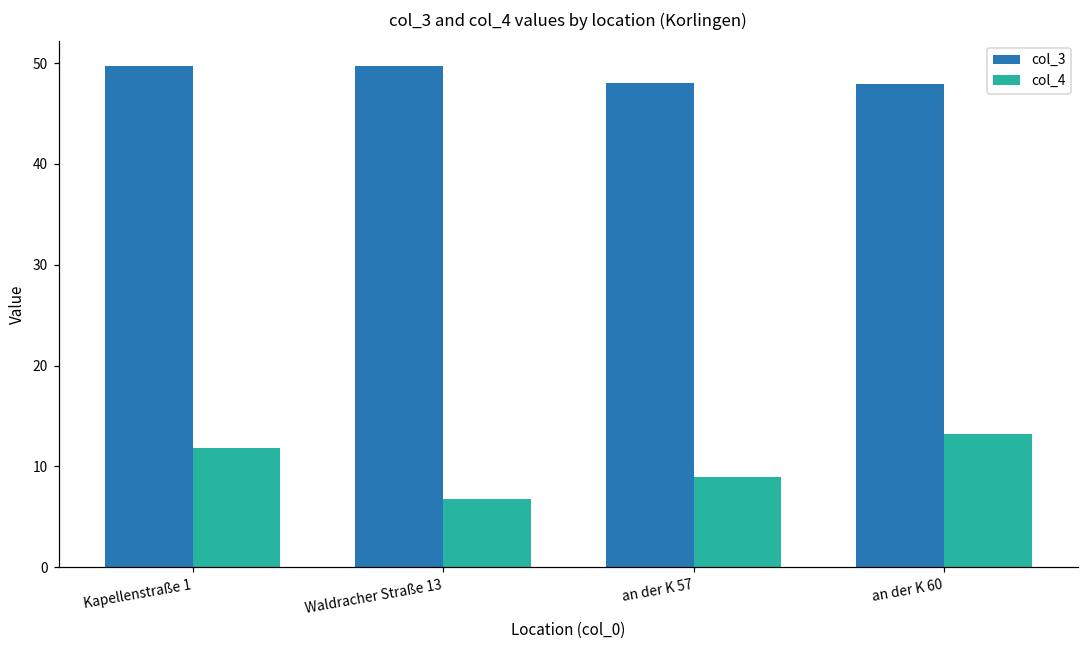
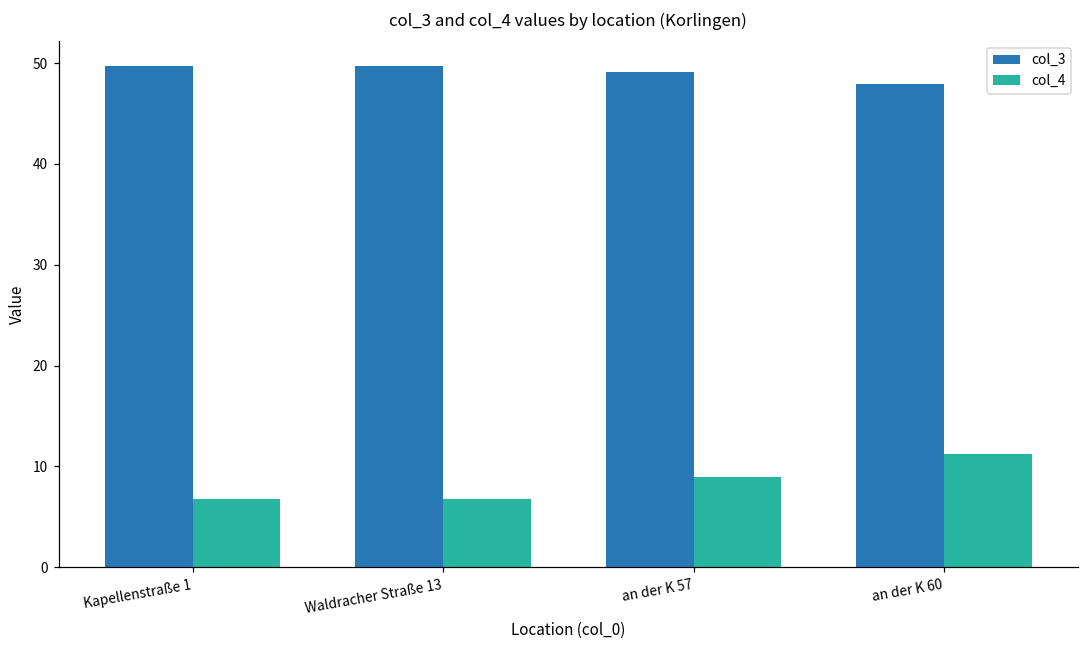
  {
    "col_3": {
      "Kapellenstraße 1": 50,
      "Waldracher Straße 13": 50,
-     "an der K 57": 48,
+     "an der K 57": 49,
      "an der K 60": 48
    },
    "col_4": {
-     "Kapellenstraße 1": 12,
+     "Kapellenstraße 1": 7,
      "Waldracher Straße 13": 7,
      "an der K 57": 9,
-     "an der K 60": 13
+     "an der K 60": 11
    }
  }
